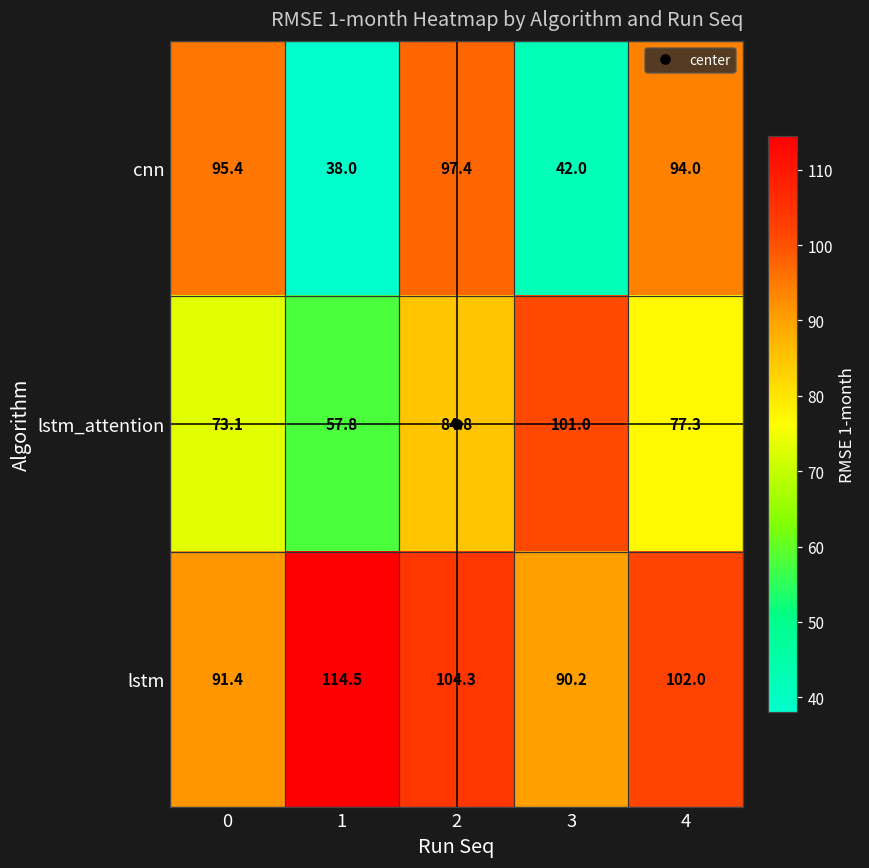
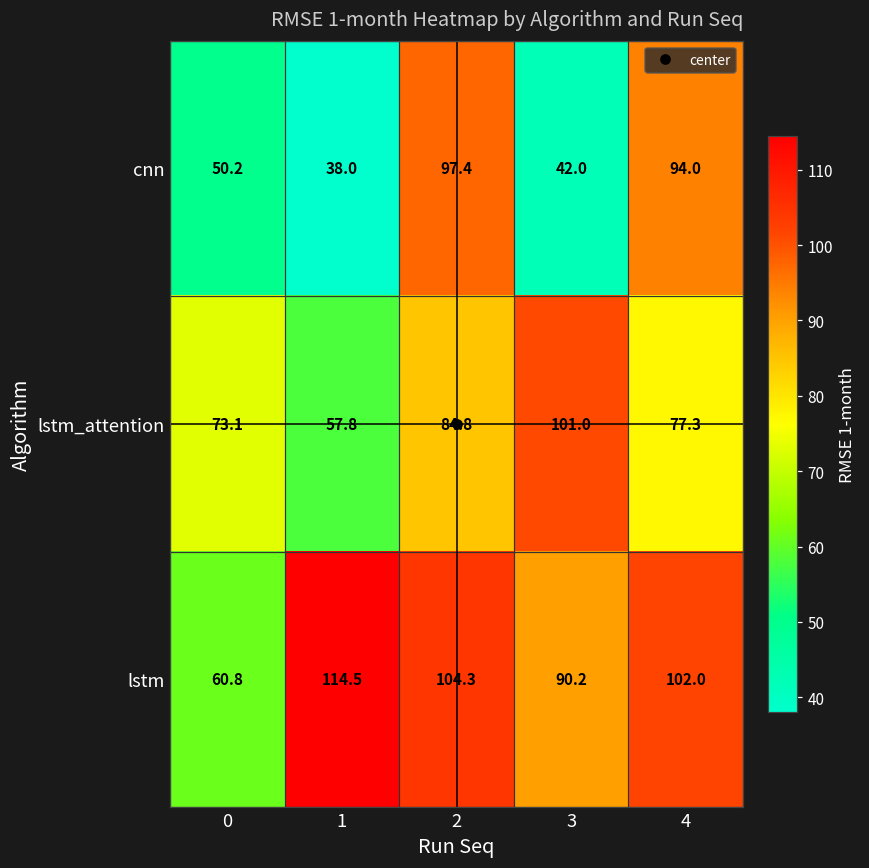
  {
    "cnn": {
-     "0": 95.4,
+     "0": 50.2,
      "1": 38.0,
      "2": 97.4,
      "3": 42.0,
      "4": 94.0
    },
    "lstm_attention": {
      "0": 73.1,
      "1": 57.8,
      "3": 101.0,
      "4": 77.3
    },
    "lstm": {
-     "0": 91.4,
+     "0": 60.8,
      "1": 114.5,
      "2": 104.3,
      "3": 90.2,
      "4": 102.0
    }
  }
